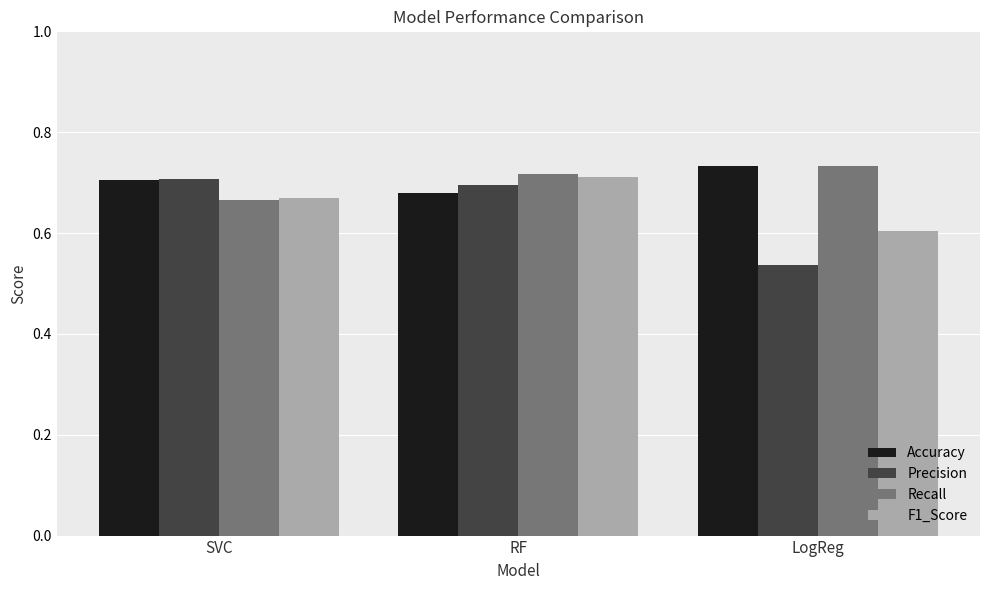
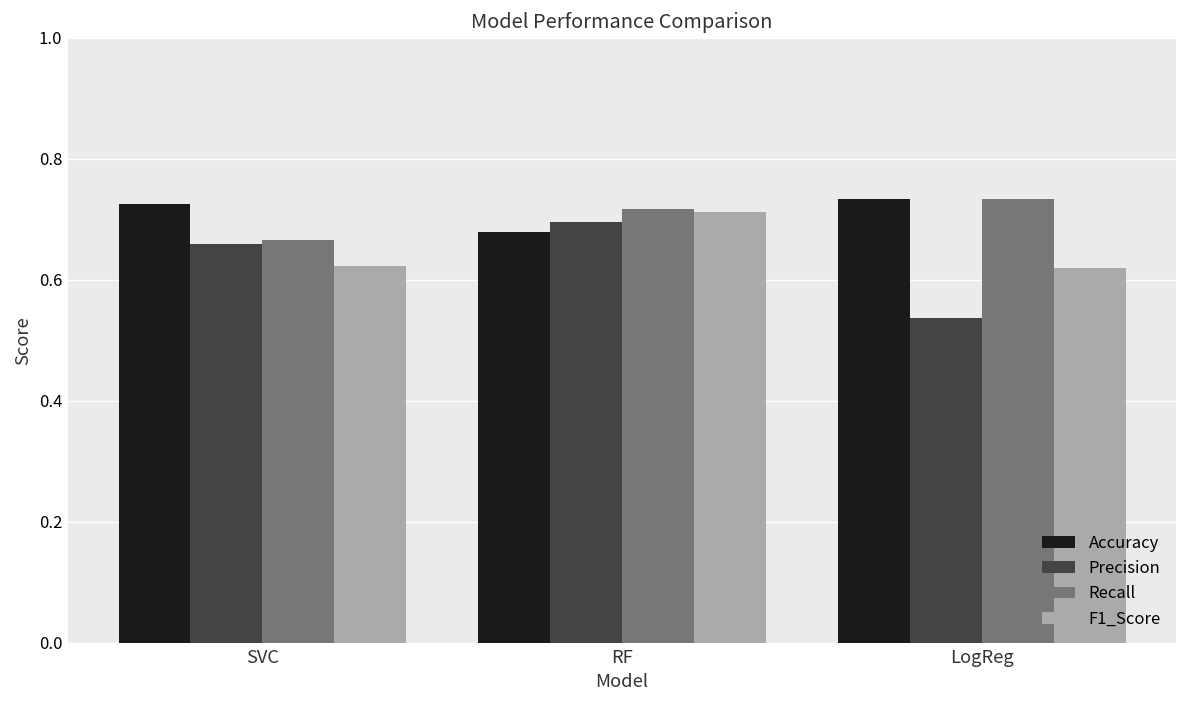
  {
    "Accuracy": {
-     "SVC": 0.71,
+     "SVC": 0.72,
      "RF": 0.68,
      "LogReg": 0.73
    },
    "Precision": {
-     "SVC": 0.71,
+     "SVC": 0.66,
      "RF": 0.70,
      "LogReg": 0.54
    },
    "Recall": {
      "SVC": 0.67,
      "RF": 0.72,
      "LogReg": 0.73
    },
    "F1_Score": {
-     "SVC": 0.67,
+     "SVC": 0.62,
      "RF": 0.71,
-     "LogReg": 0.60
+     "LogReg": 0.62
    }
  }
